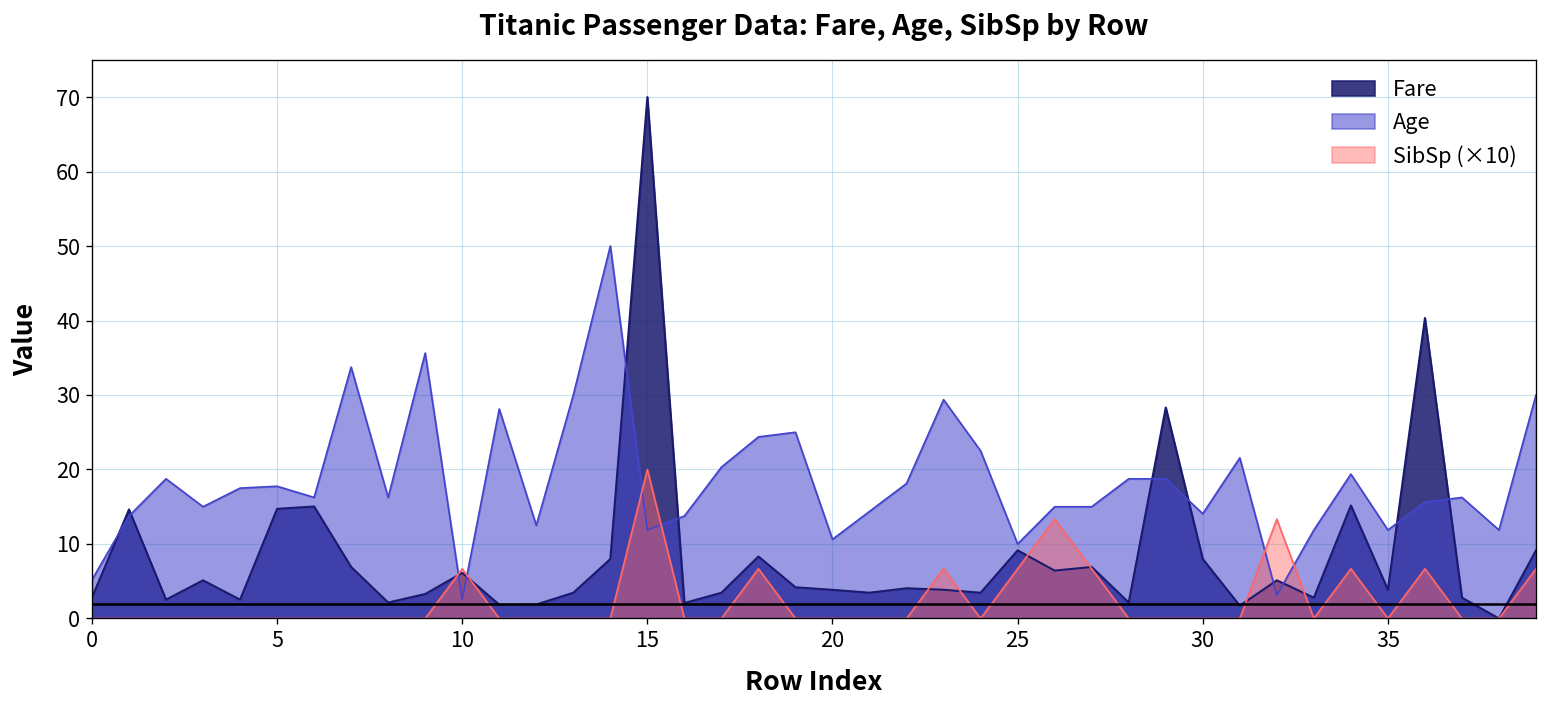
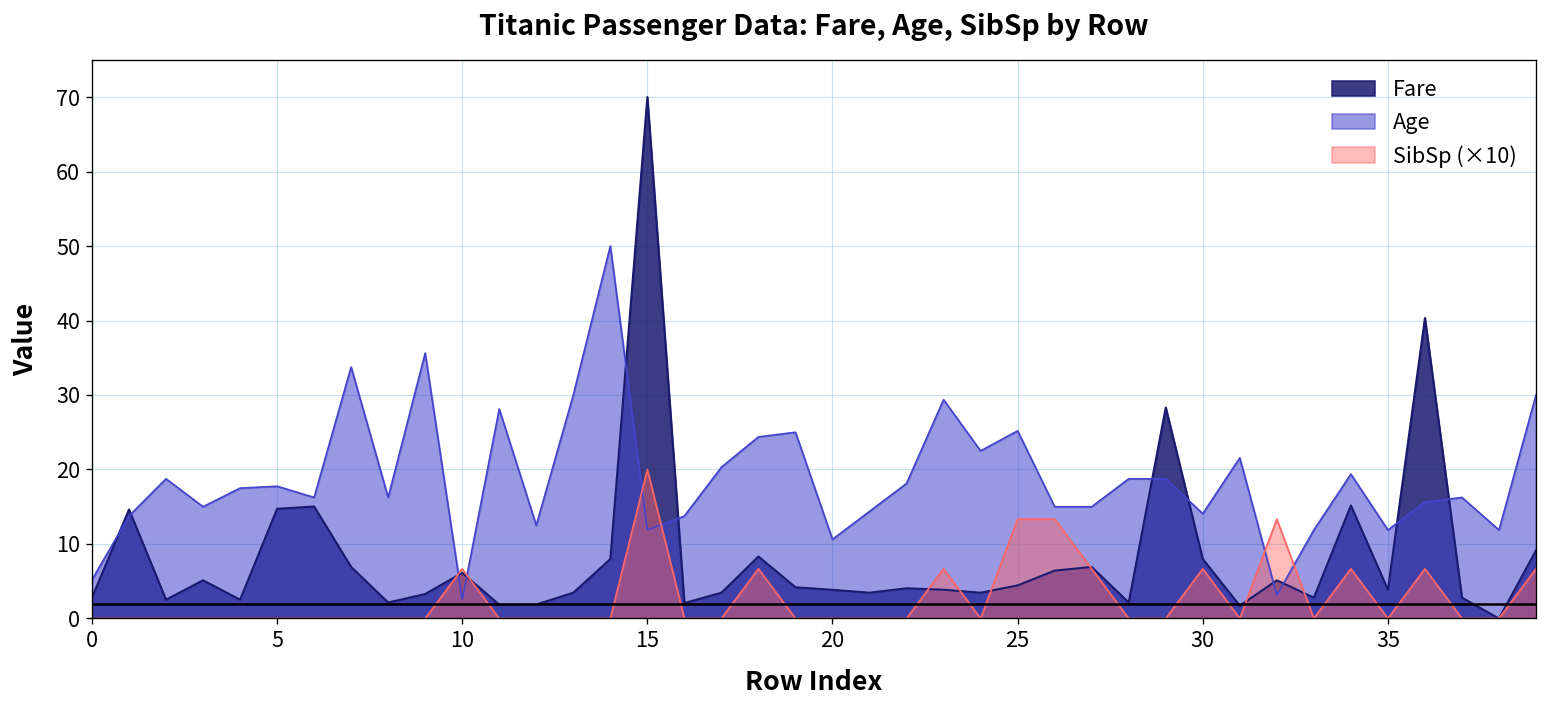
  {
    "Fare": {
      "0": 3,
      "5": 15,
      "10": 6,
      "15": 70,
      "20": 4,
-     "25": 9,
+     "25": 4,
      "30": 8,
      "35": 4
    },
    "Age": {
      "0": 5,
      "5": 18,
      "10": 3,
      "15": 12,
      "20": 11,
-     "25": 10,
+     "25": 25,
      "30": 14,
      "35": 12
    },
    "SibSp (×10)": {
      "0": 0,
      "5": 0,
      "10": 7,
      "15": 20,
      "20": 0,
-     "25": 7,
-     "30": 0,
+     "25": 13,
+     "30": 7,
      "35": 0
    }
  }
